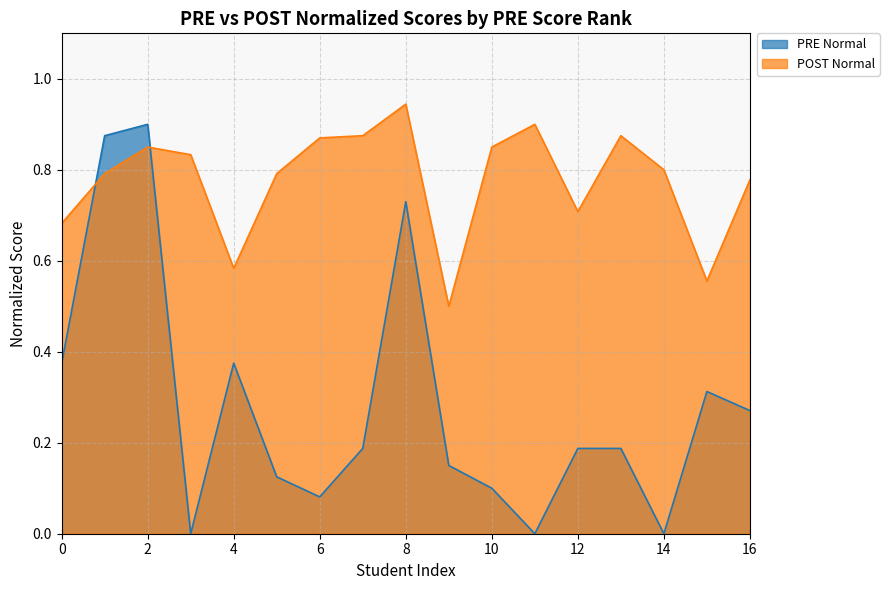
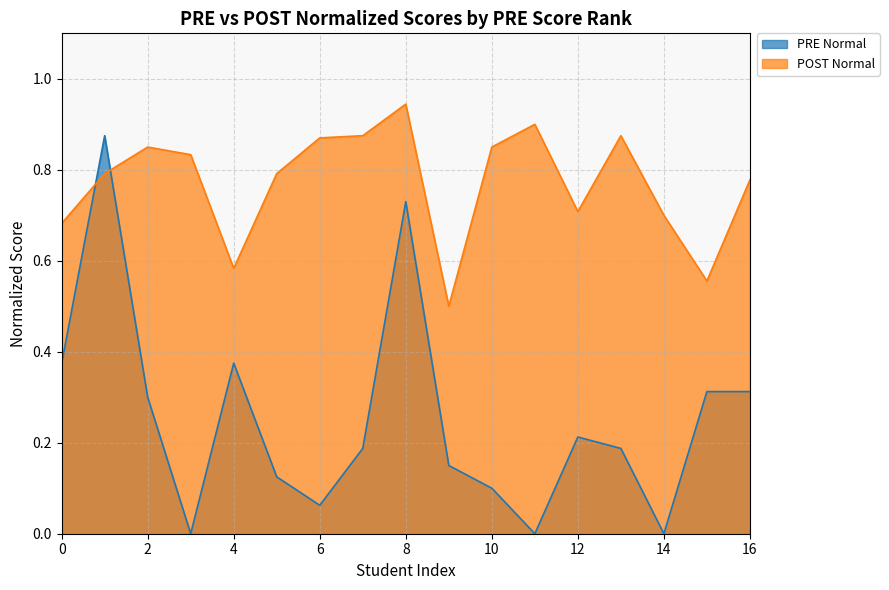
  {
    "PRE Normal": {
      "0": 0.37,
-     "2": 0.9,
+     "2": 0.3,
      "4": 0.38,
-     "6": 0.08,
+     "6": 0.06,
      "8": 0.73,
      "10": 0.10,
-     "12": 0.19,
+     "12": 0.21,
      "14": 0.00,
-     "16": 0.27
+     "16": 0.31
    },
    "POST Normal": {
      "0": 0.68,
      "2": 0.85,
      "4": 0.58,
      "6": 0.87,
      "8": 0.94,
      "10": 0.85,
      "12": 0.71,
-     "14": 0.8,
+     "14": 0.7,
      "16": 0.78
    }
  }
